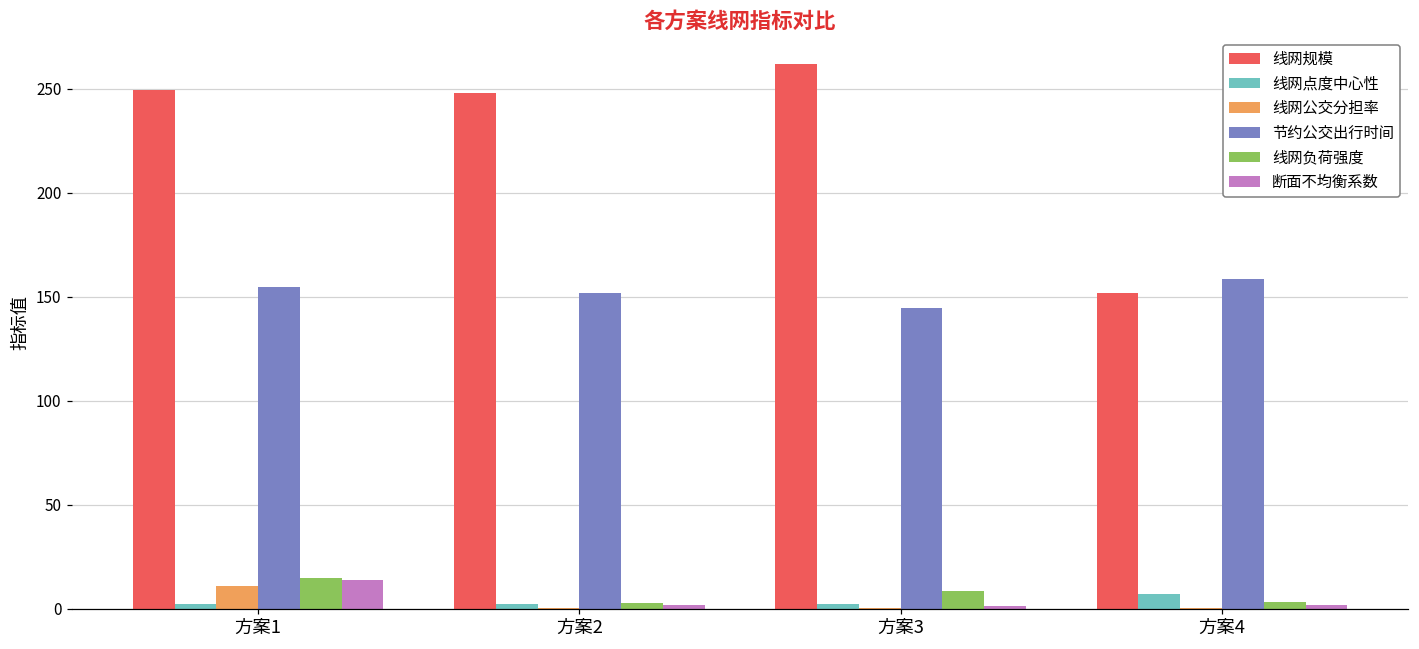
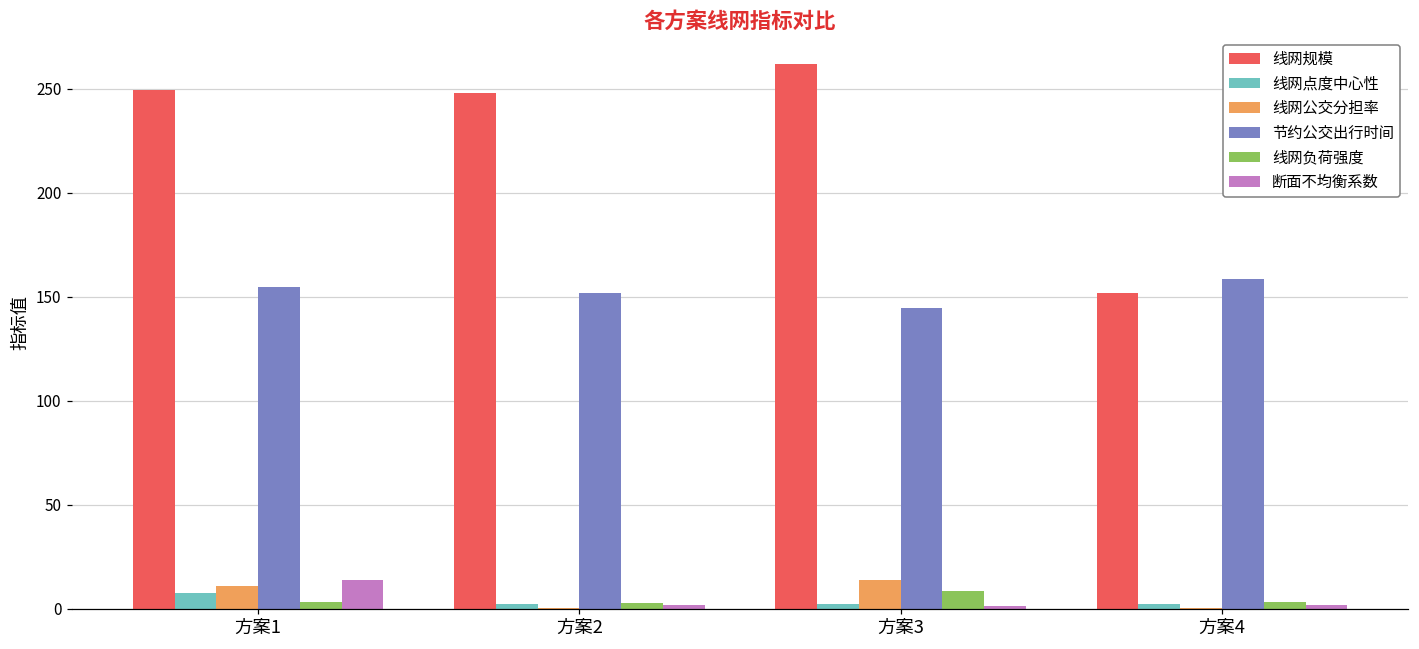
  {
    "线网规模": {
      "方案1": 250,
      "方案2": 248,
      "方案3": 262,
      "方案4": 152
    },
    "线网点度中心性": {
-     "方案1": 2,
+     "方案1": 8,
      "方案2": 2,
      "方案3": 2,
-     "方案4": 7
+     "方案4": 2
    },
    "线网公交分担率": {
      "方案1": 11,
-     "方案3": 1
+     "方案3": 14
    },
    "节约公交出行时间": {
      "方案1": 155,
      "方案2": 152,
      "方案3": 145,
      "方案4": 159
    },
    "线网负荷强度": {
-     "方案1": 15,
+     "方案1": 3,
      "方案2": 3,
      "方案3": 8,
      "方案4": 3
    },
    "断面不均衡系数": {
      "方案1": 14,
      "方案2": 2,
      "方案3": 1,
      "方案4": 1
    }
  }
